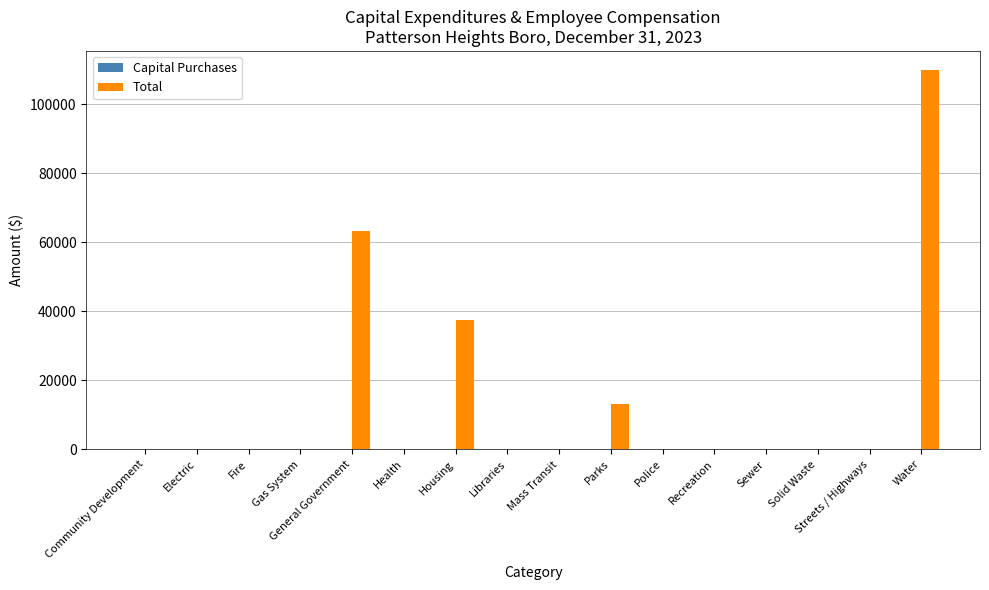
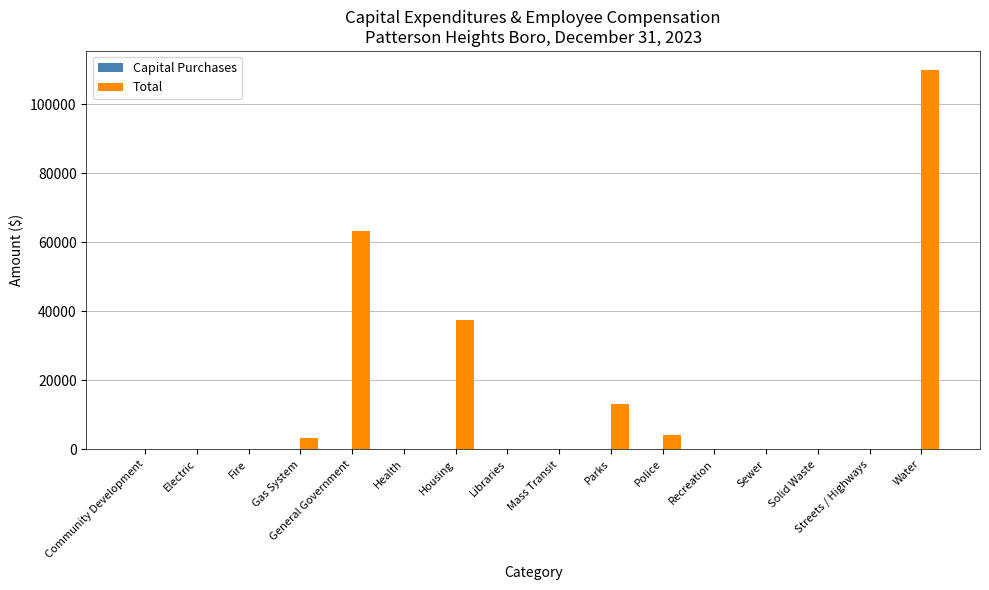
  {
    "Capital Purchases": {
      "Community Development": 0,
      "Electric": 0,
      "Fire": 0,
      "Gas System": 0,
      "General Government": 0,
      "Health": 0,
      "Housing": 0,
      "Libraries": 0,
      "Mass Transit": 0,
      "Parks": 0,
      "Police": 0,
      "Recreation": 0,
      "Sewer": 0,
      "Solid Waste": 0,
      "Streets / Highways": 0,
      "Water": 0
    },
    "Total": {
      "Community Development": 0,
      "Electric": 0,
      "Fire": 0,
-     "Gas System": 0,
+     "Gas System": 3000,
      "General Government": 63000,
      "Health": 0,
      "Housing": 38000,
      "Libraries": 0,
      "Mass Transit": 0,
      "Parks": 13000,
-     "Police": 0,
+     "Police": 4000,
      "Recreation": 0,
      "Sewer": 0,
      "Solid Waste": 0,
      "Streets / Highways": 0,
      "Water": 110000
    }
  }
